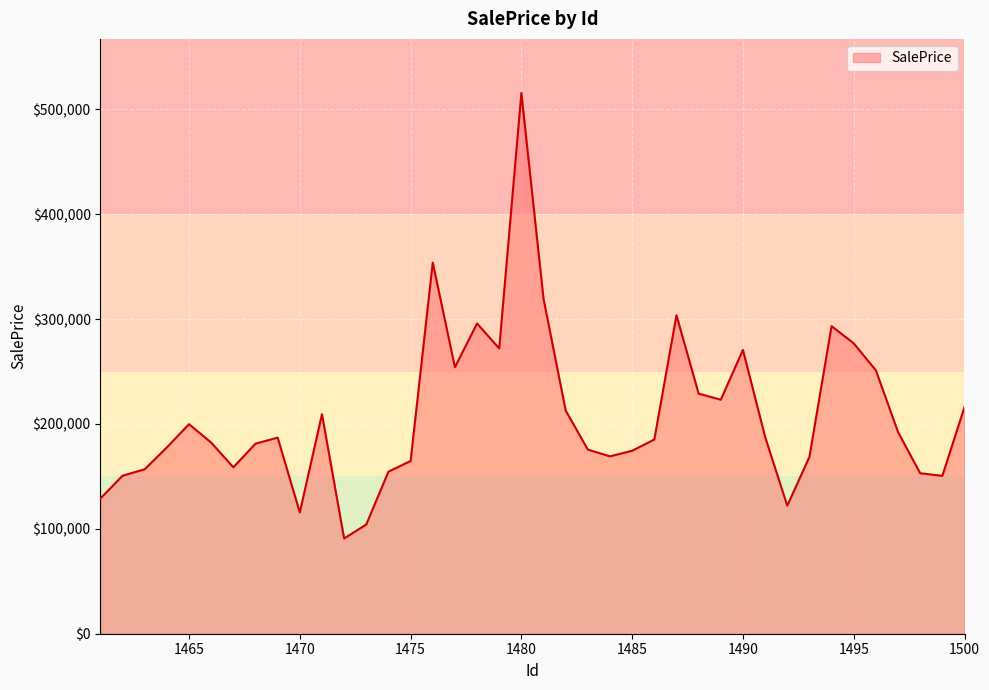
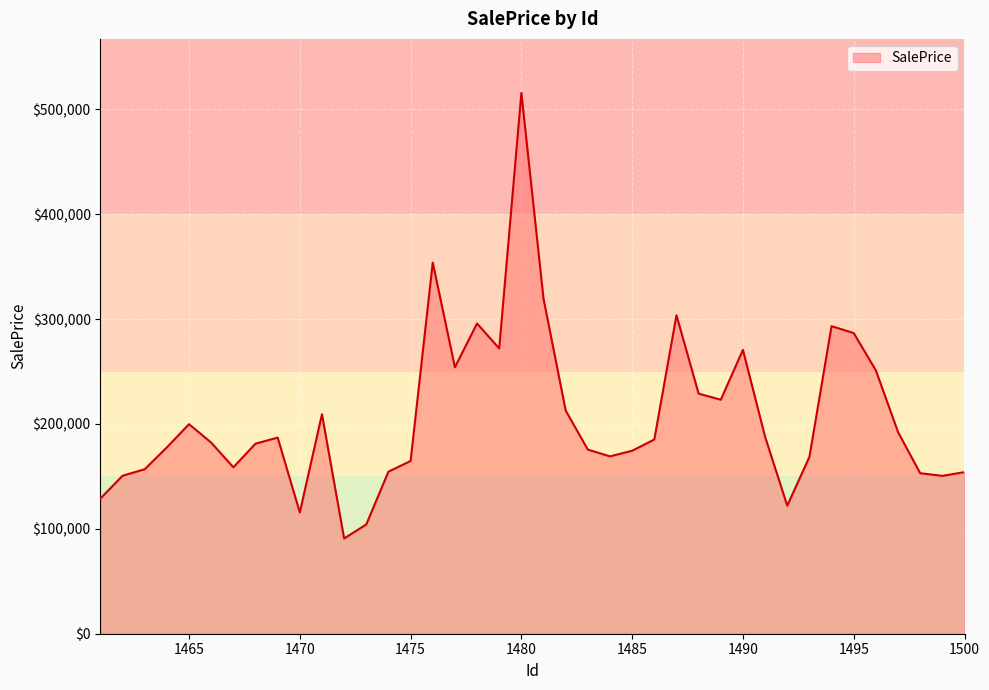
  {
    "1465": "$200,000",
    "1470": "$116,000",
    "1475": "$165,000",
    "1480": "$516,000",
    "1485": "$174,000",
    "1490": "$271,000",
-   "1495": "$277,000",
-   "1500": "$216,000"
+   "1495": "$287,000",
+   "1500": "$154,000"
  }
